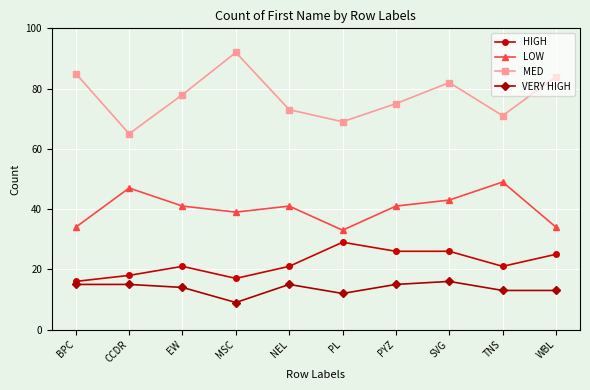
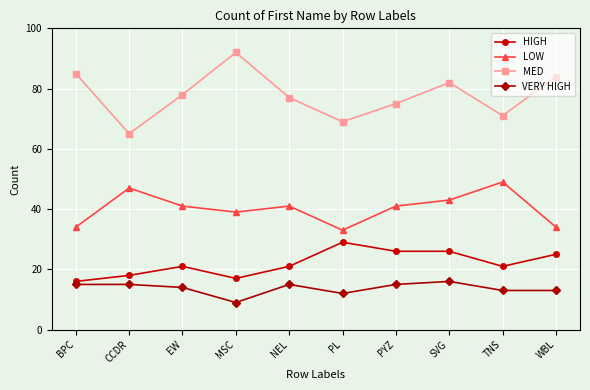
  {
    "LOW": {
      "BPC": 34,
      "CCDR": 47,
      "EW": 41,
      "MSC": 39,
      "NEL": 41,
      "PL": 33,
      "PYZ": 41,
      "SVG": 43,
      "TNS": 49,
      "WBL": 34
    },
    "MED": {
      "BPC": 85,
      "CCDR": 65,
      "EW": 78,
      "MSC": 92,
-     "NEL": 73,
+     "NEL": 77,
      "PL": 69,
      "PYZ": 75,
      "SVG": 82,
      "TNS": 71
    }
  }
